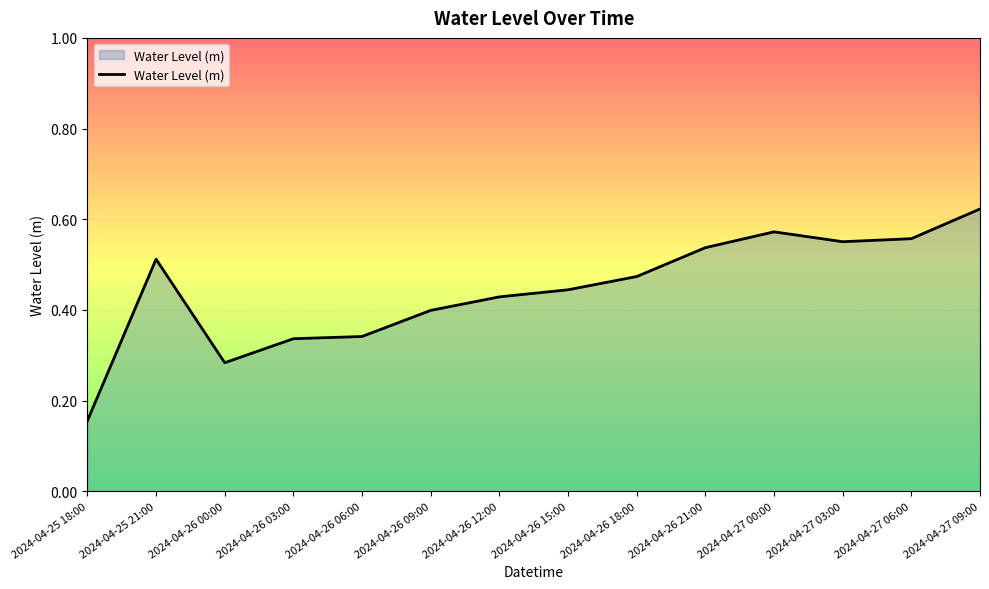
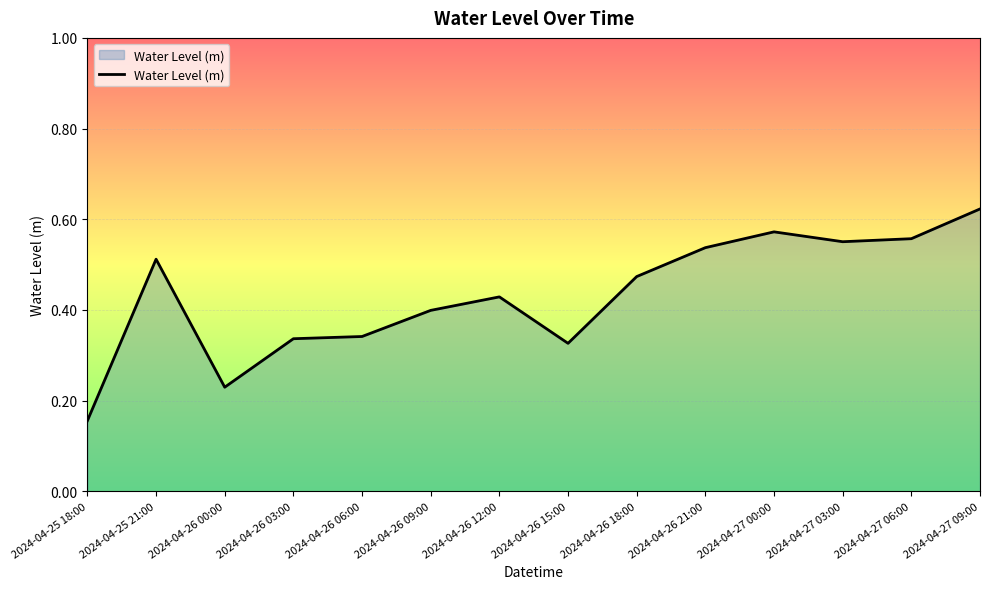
  {
    "2024-04-25 18:00": 0.16,
    "2024-04-25 21:00": 0.51,
-   "2024-04-26 00:00": 0.28,
+   "2024-04-26 00:00": 0.23,
    "2024-04-26 03:00": 0.34,
    "2024-04-26 06:00": 0.34,
    "2024-04-26 09:00": 0.40,
    "2024-04-26 12:00": 0.43,
-   "2024-04-26 15:00": 0.44,
+   "2024-04-26 15:00": 0.33,
    "2024-04-26 18:00": 0.47,
    "2024-04-26 21:00": 0.54,
    "2024-04-27 00:00": 0.57,
    "2024-04-27 03:00": 0.55,
    "2024-04-27 06:00": 0.56,
    "2024-04-27 09:00": 0.62
  }
